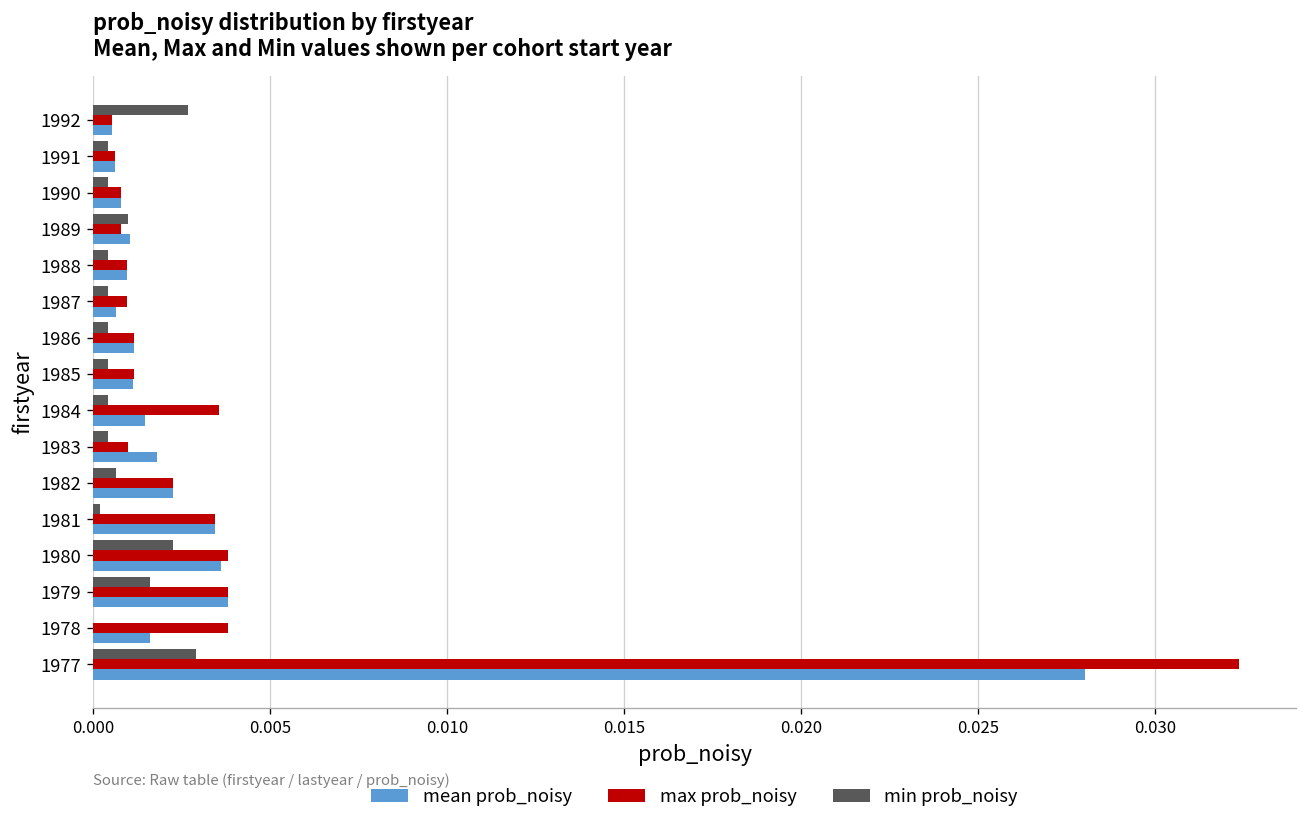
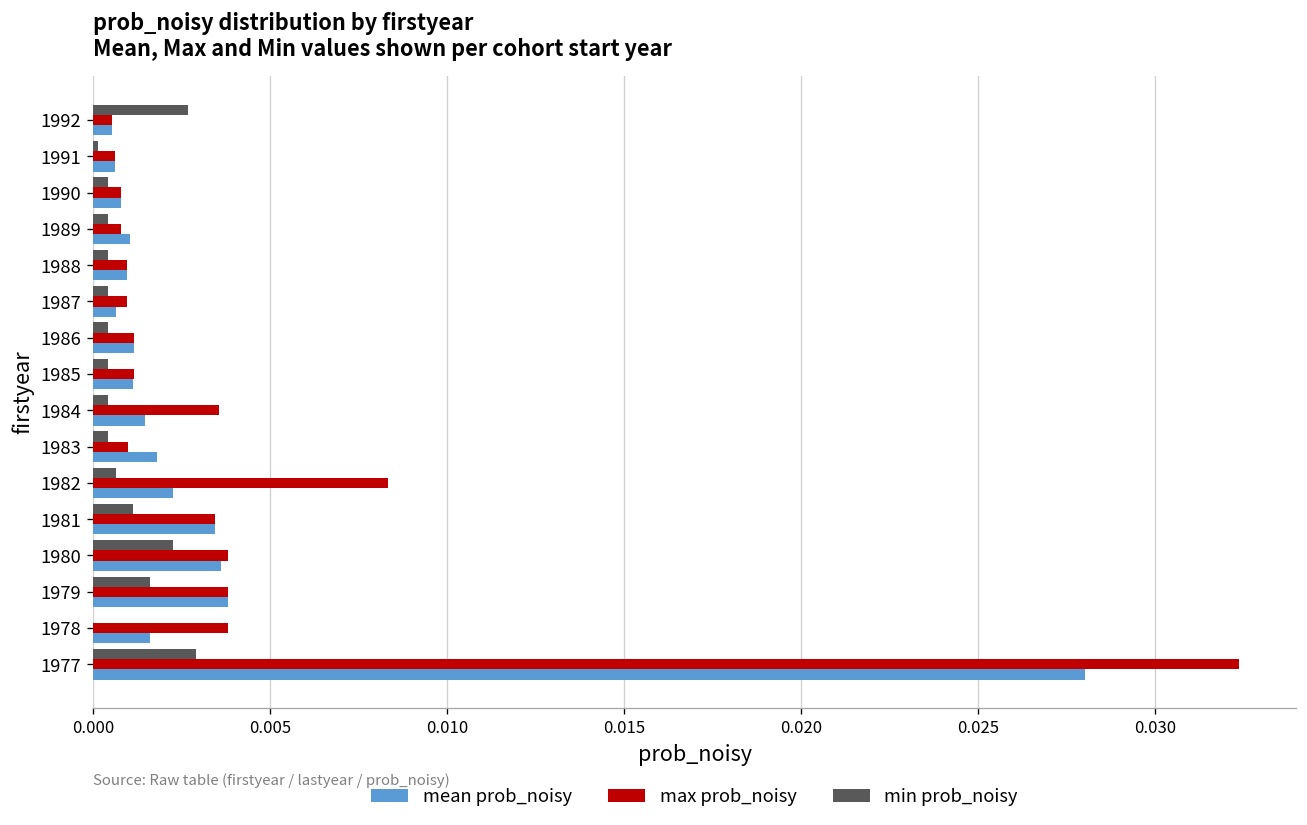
  {
    "mean prob_noisy": {
      "1992": 0.0005,
      "1991": 0.0006,
      "1990": 0.0008,
      "1989": 0.0010,
      "1988": 0.0010,
      "1987": 0.0007,
      "1986": 0.0012,
      "1985": 0.0011,
      "1984": 0.0015,
      "1983": 0.0018,
      "1982": 0.0023,
      "1981": 0.0035,
      "1980": 0.0036,
      "1979": 0.0038,
      "1978": 0.0016,
      "1977": 0.0280
    },
    "max prob_noisy": {
      "1992": 0.0005,
      "1991": 0.0006,
      "1990": 0.0008,
      "1989": 0.0008,
      "1988": 0.0010,
      "1987": 0.0010,
      "1986": 0.0012,
      "1985": 0.0012,
      "1984": 0.0036,
      "1983": 0.0010,
-     "1982": 0.0023,
+     "1982": 0.0083,
      "1981": 0.0035,
      "1980": 0.0038,
      "1979": 0.0038,
      "1978": 0.0038,
      "1977": 0.0324
    },
    "min prob_noisy": {
      "1992": 0.0027,
-     "1991": 0.0004,
+     "1991": 0.0001,
      "1990": 0.0004,
-     "1989": 0.0010,
+     "1989": 0.0004,
      "1988": 0.0004,
      "1987": 0.0004,
      "1986": 0.0004,
      "1985": 0.0004,
      "1984": 0.0004,
      "1983": 0.0004,
      "1982": 0.0007,
-     "1981": 0.0002,
+     "1981": 0.0011,
      "1980": 0.0023,
      "1979": 0.0016,
      "1977": 0.0029
    }
  }
